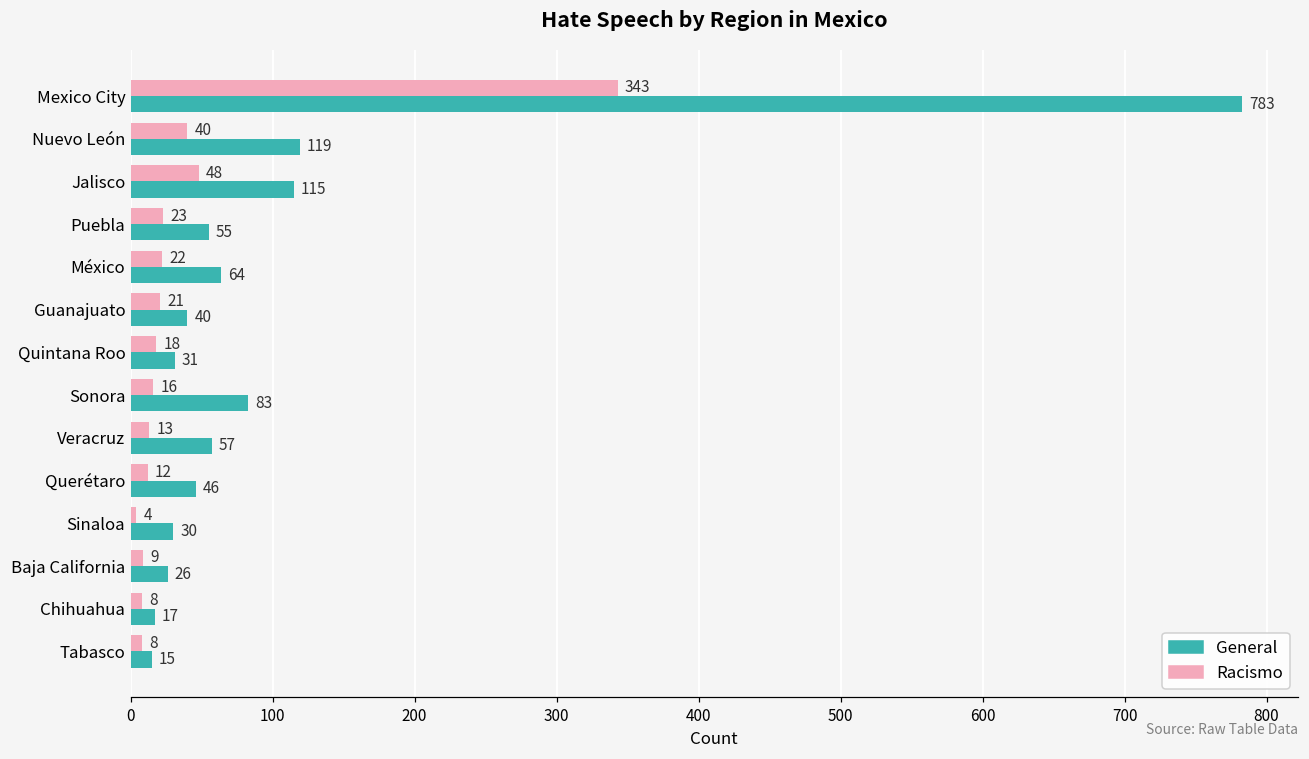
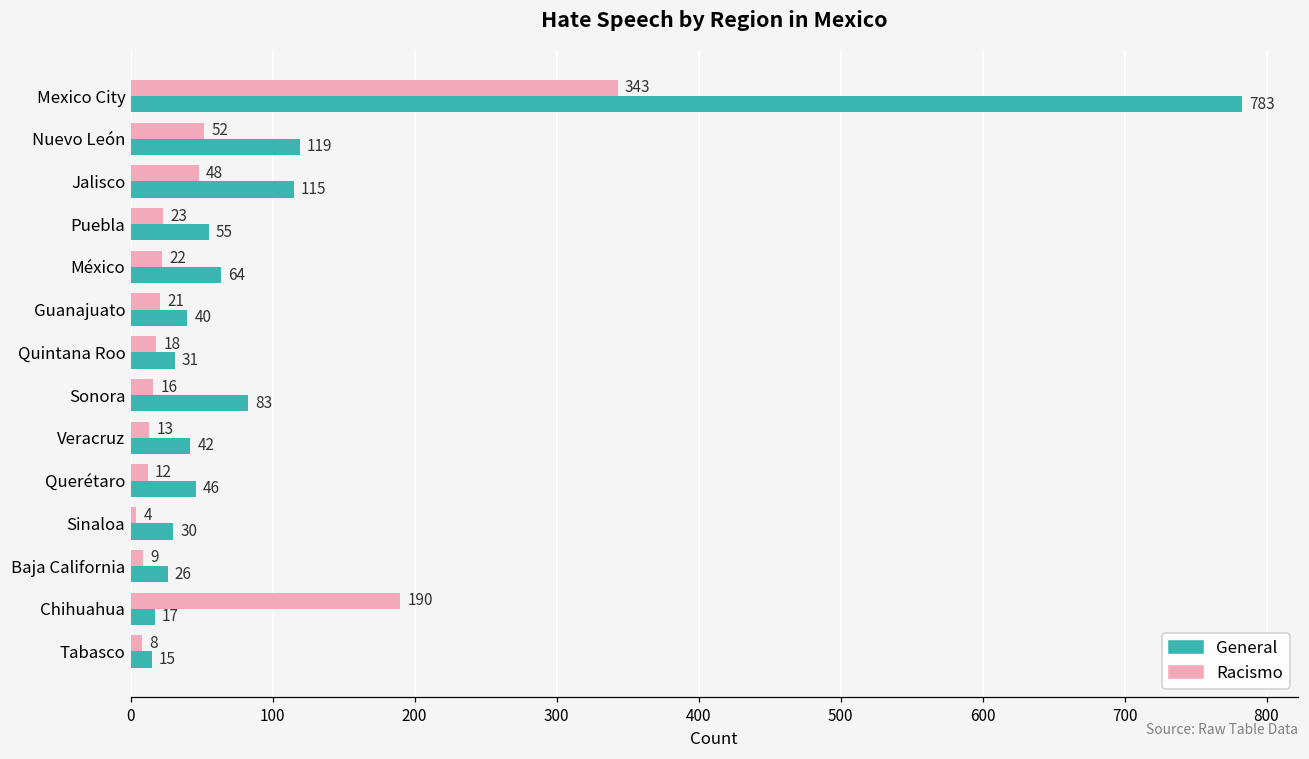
  {
    "General": {
      "Mexico City": 783,
      "Nuevo León": 119,
      "Jalisco": 115,
      "Puebla": 55,
      "México": 64,
      "Guanajuato": 40,
      "Quintana Roo": 31,
      "Sonora": 83,
-     "Veracruz": 57,
+     "Veracruz": 42,
      "Querétaro": 46,
      "Sinaloa": 30,
      "Baja California": 26,
      "Chihuahua": 17,
      "Tabasco": 15
    },
    "Racismo": {
      "Mexico City": 343,
-     "Nuevo León": 40,
+     "Nuevo León": 52,
      "Jalisco": 48,
      "Puebla": 23,
      "México": 22,
      "Guanajuato": 21,
      "Quintana Roo": 18,
      "Sonora": 16,
      "Veracruz": 13,
      "Querétaro": 12,
      "Sinaloa": 4,
      "Baja California": 9,
-     "Chihuahua": 8,
+     "Chihuahua": 190,
      "Tabasco": 8
    }
  }
